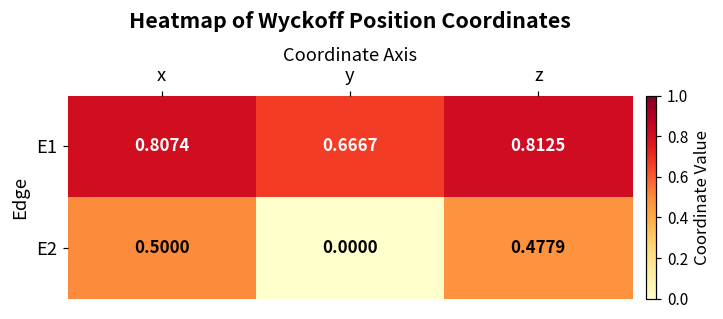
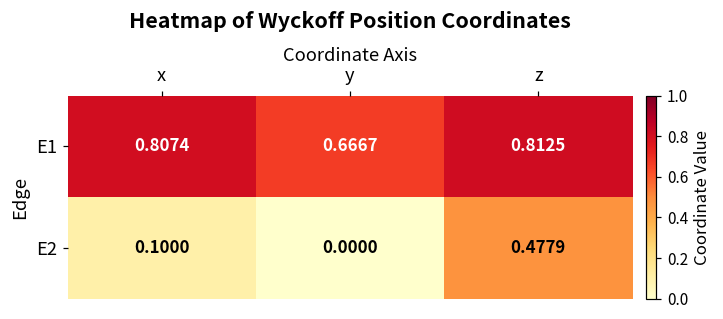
  {
    "E1": {
      "x": 0.8074,
      "y": 0.6667,
      "z": 0.8125
    },
    "E2": {
-     "x": 0.5000,
+     "x": 0.1000,
      "y": 0.0000,
      "z": 0.4779
    }
  }
